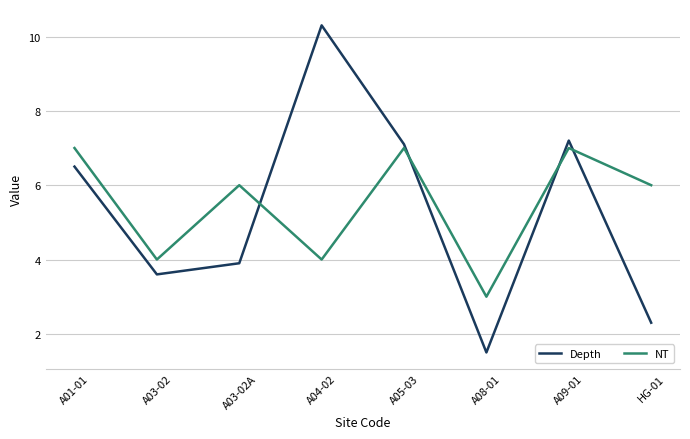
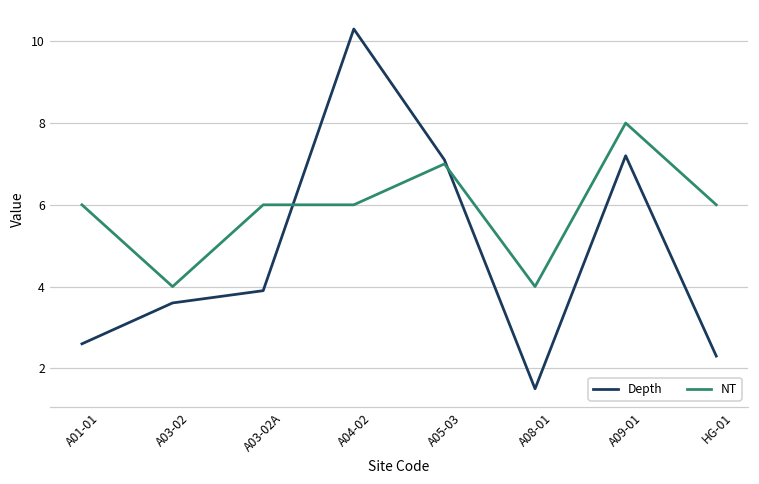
  {
    "Depth": {
-     "A01-01": 6.5,
+     "A01-01": 2.6,
      "A03-02": 3.6,
      "A03-02A": 3.9,
      "A04-02": 10.3,
      "A05-03": 7.1,
      "A08-01": 1.5,
      "A09-01": 7.2,
      "HG-01": 2.3
    },
    "NT": {
-     "A01-01": 7,
+     "A01-01": 6,
      "A03-02": 4,
      "A03-02A": 6,
-     "A04-02": 4,
+     "A04-02": 6,
      "A05-03": 7,
-     "A08-01": 3,
-     "A09-01": 7,
+     "A08-01": 4,
+     "A09-01": 8,
      "HG-01": 6
    }
  }
